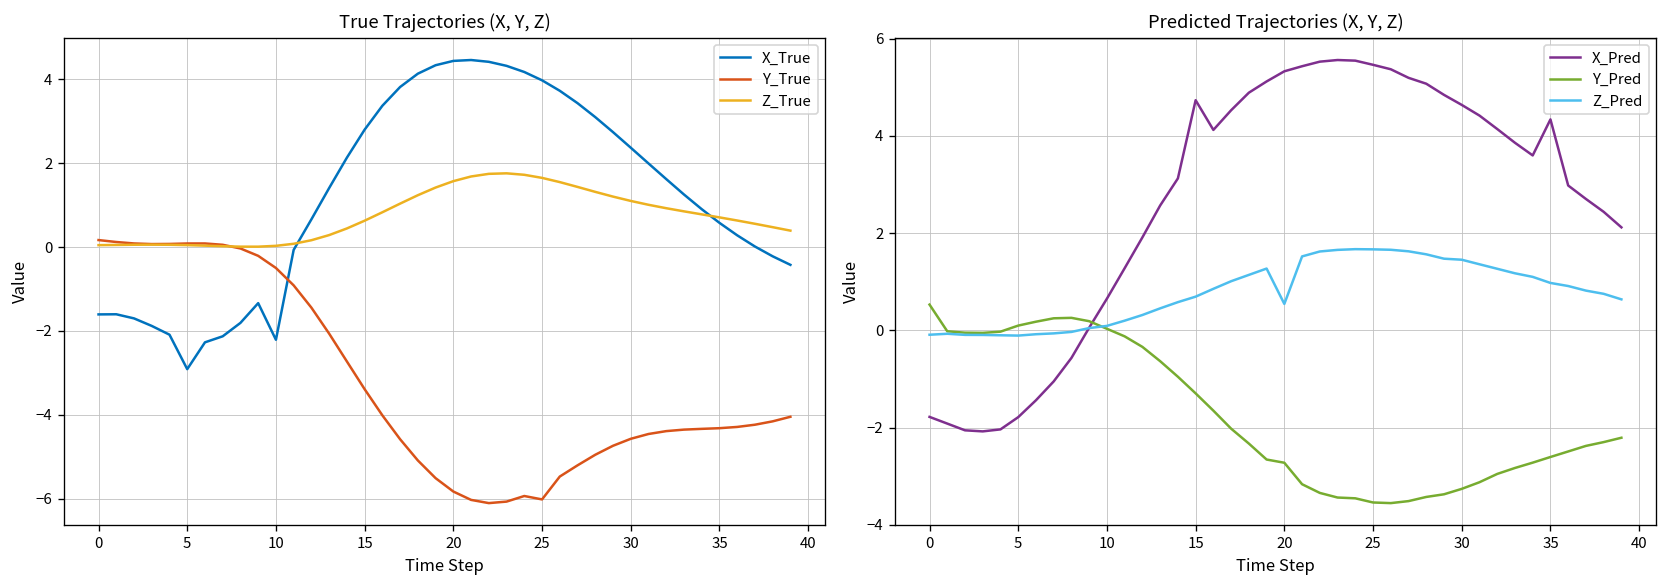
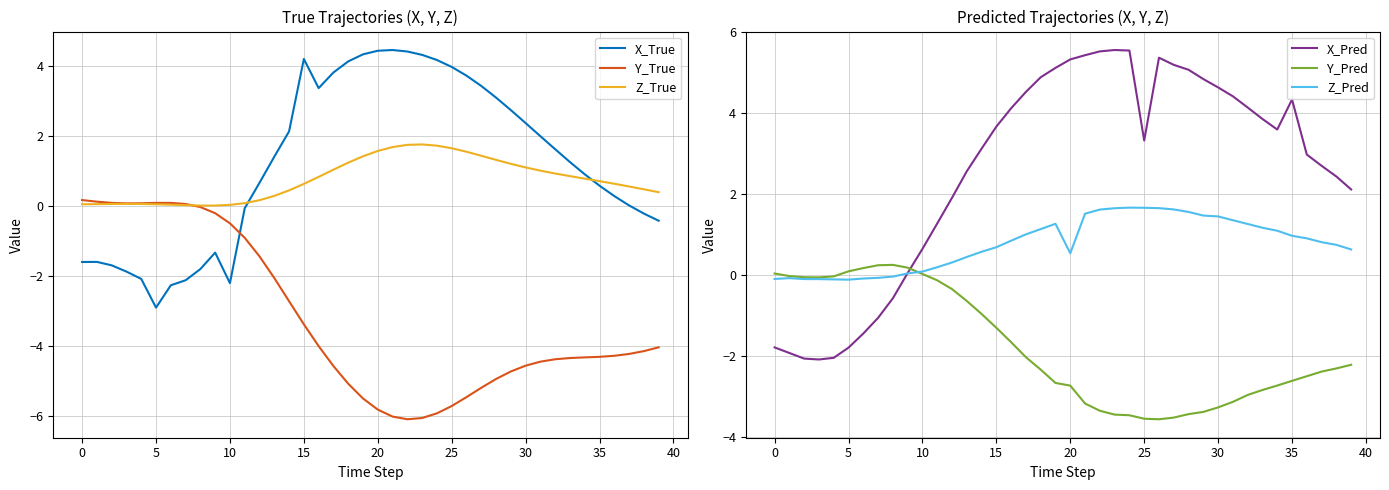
  {
    "True Trajectories (X, Y, Z)": {
      "X_True": {
        "0": -1.6,
        "5": -2.9,
        "10": -2.2,
-       "15": 2.8,
+       "15": 4.2,
        "20": 4.4,
        "25": 4.0,
        "30": 2.4,
        "35": 0.6
      },
      "Y_True": {
        "0": 0.2,
        "10": -0.5,
        "15": -3.4,
        "20": -5.8,
-       "25": -6.0,
+       "25": -5.7,
        "30": -4.6,
        "35": -4.3
      },
      "Z_True": {
        "0": 0.0,
        "10": 0.0,
        "15": 0.6,
        "20": 1.6,
        "25": 1.7,
        "30": 1.1,
        "35": 0.7
      }
    },
    "Predicted Trajectories (X, Y, Z)": {
      "X_Pred": {
        "0": -1.8,
        "5": -1.8,
        "10": 0.7,
-       "15": 4.7,
+       "15": 3.7,
        "20": 5.3,
-       "25": 5.5,
+       "25": 3.3,
        "30": 4.6,
        "35": 4.3
      },
      "Y_Pred": {
-       "0": 0.5,
+       "0": 0.0,
        "5": 0.1,
        "15": -1.3,
        "20": -2.7,
        "25": -3.5,
        "30": -3.3,
        "35": -2.6
      },
      "Z_Pred": {
        "0": -0.1,
        "5": -0.1,
        "15": 0.7,
        "20": 0.5,
        "25": 1.7,
        "30": 1.5,
        "35": 1.0
      }
    }
  }
